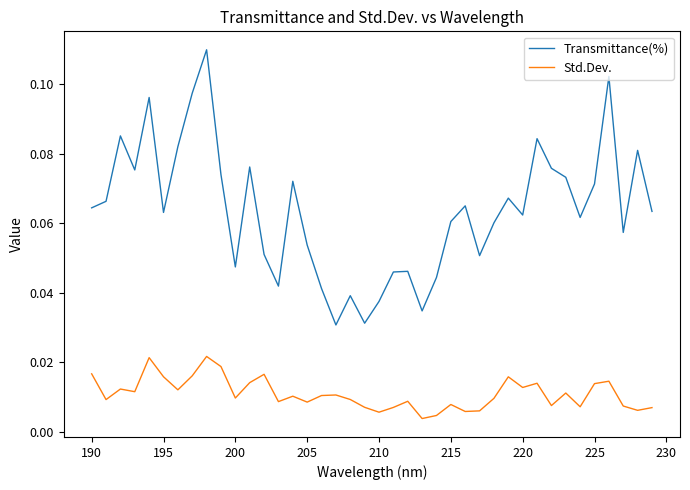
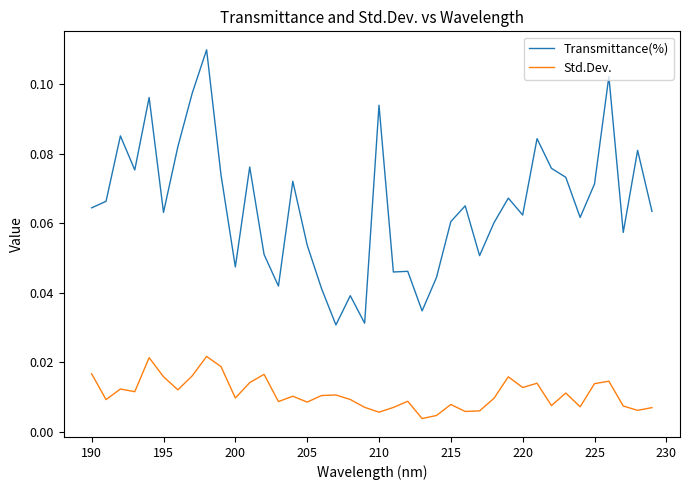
  {
    "Transmittance(%)": {
      "190": 0.064,
      "195": 0.063,
      "200": 0.047,
      "205": 0.054,
-     "210": 0.037,
+     "210": 0.094,
      "215": 0.060,
      "220": 0.062,
      "225": 0.071
    },
    "Std.Dev.": {
      "190": 0.017,
      "195": 0.016,
      "200": 0.010,
      "205": 0.009,
      "210": 0.006,
      "215": 0.008,
      "220": 0.013,
      "225": 0.014
    }
  }
